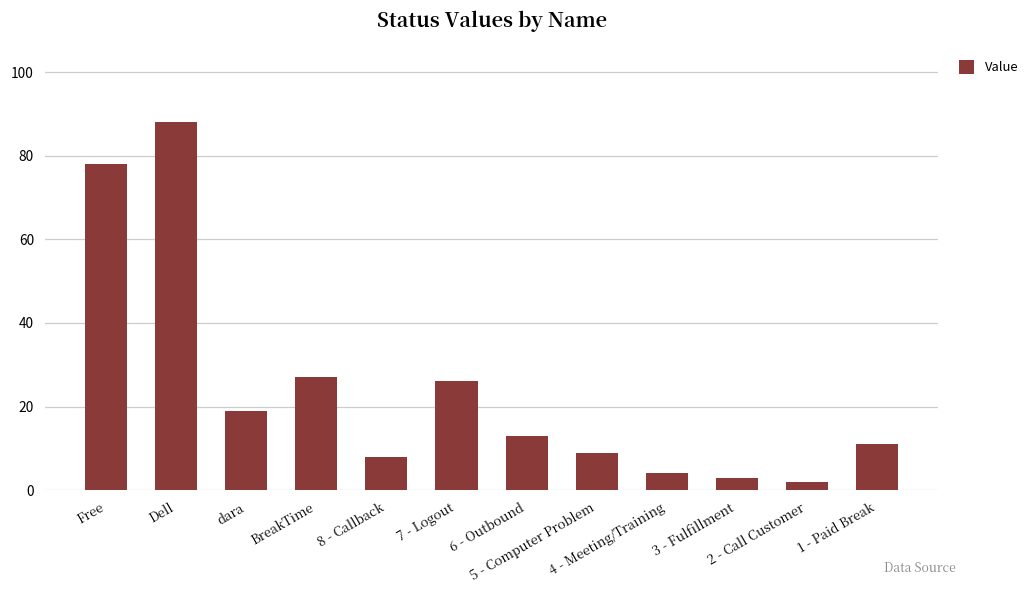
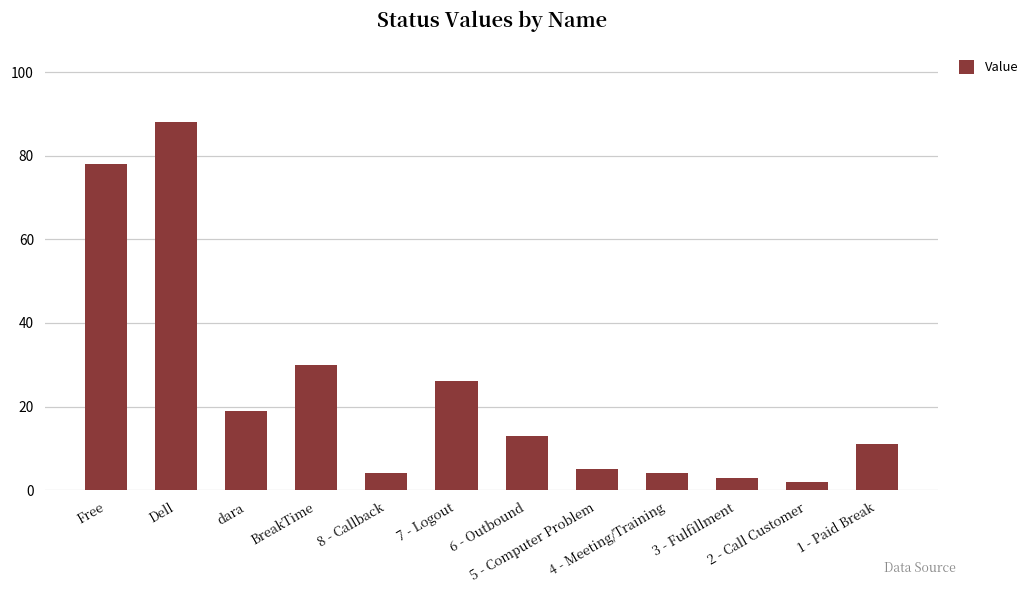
  {
    "Free": 78,
    "Dell": 88,
    "dara": 19,
-   "BreakTime": 27,
-   "8 - Callback": 8,
+   "BreakTime": 30,
+   "8 - Callback": 4,
    "7 - Logout": 26,
    "6 - Outbound": 13,
-   "5 - Computer Problem": 9,
+   "5 - Computer Problem": 5,
    "4 - Meeting/Training": 4,
    "3 - Fulfillment": 3,
    "2 - Call Customer": 2,
    "1 - Paid Break": 11
  }
